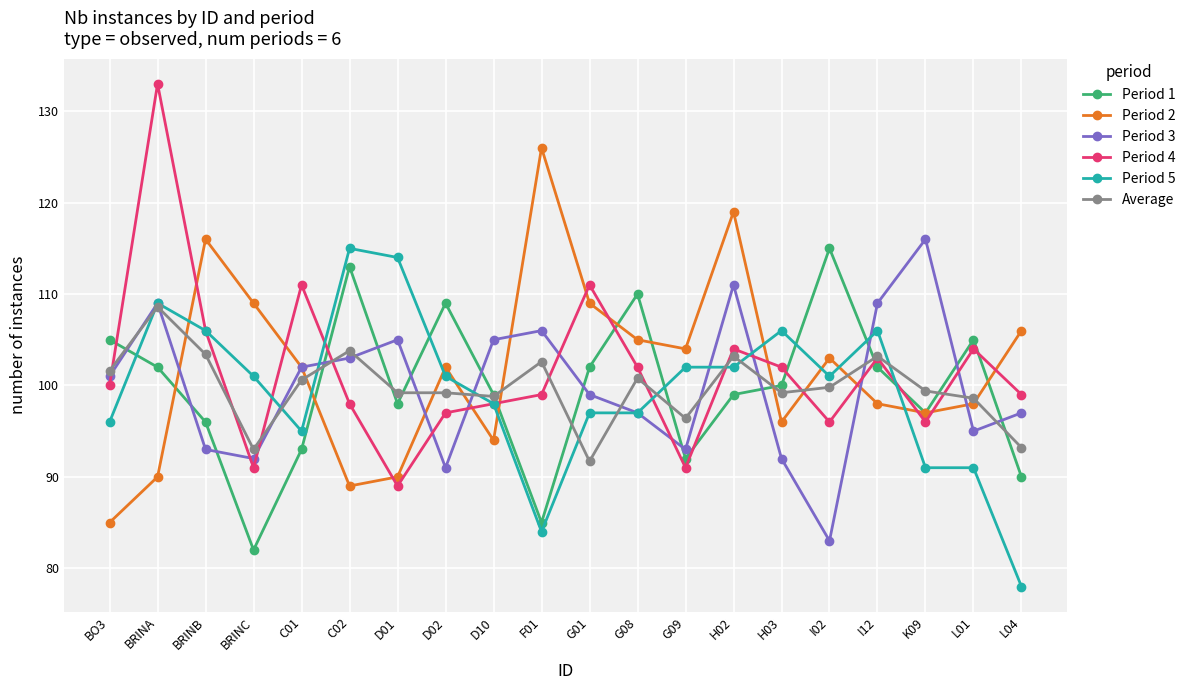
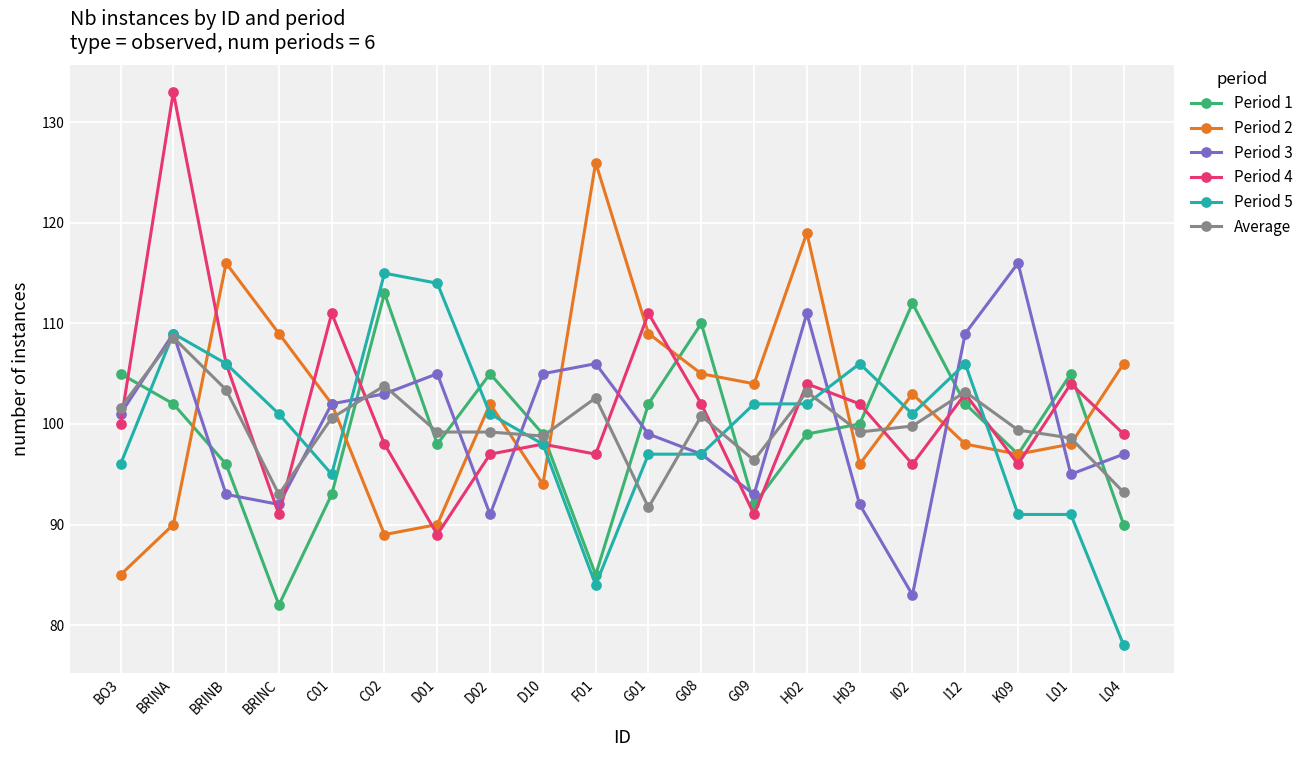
  {
    "Period 1": {
      "BO3": 105,
      "BRINA": 102,
      "BRINB": 96,
      "BRINC": 82,
      "C01": 93,
      "C02": 113,
      "D01": 98,
-     "D02": 109,
+     "D02": 105,
      "F01": 85,
      "G01": 102,
      "G08": 110,
      "G09": 92,
      "H02": 99,
      "H03": 100,
-     "I02": 115,
+     "I02": 112,
      "I12": 102,
      "L01": 105,
      "L04": 90
    },
    "Period 2": {
      "BO3": 85,
      "BRINA": 90,
      "BRINB": 116,
      "BRINC": 109,
      "C02": 89,
      "D01": 90,
      "D02": 102,
      "D10": 94,
      "F01": 126,
      "G01": 109,
      "G08": 105,
      "G09": 104,
      "H02": 119,
      "H03": 96,
      "I02": 103,
      "I12": 98,
      "L01": 98,
      "L04": 106
    },
    "Period 3": {
      "BO3": 101,
      "BRINB": 93,
      "BRINC": 92,
      "C02": 103,
      "D01": 105,
      "D02": 91,
      "D10": 105,
      "F01": 106,
      "G01": 99,
      "G09": 93,
      "H02": 111,
      "H03": 92,
      "I02": 83,
      "I12": 109,
      "K09": 116,
      "L01": 95,
      "L04": 97
    },
    "Period 4": {
      "BO3": 100,
      "BRINA": 133,
      "BRINC": 91,
      "C01": 111,
      "C02": 98,
      "D01": 89,
      "D02": 97,
-     "F01": 99,
+     "F01": 97,
      "G01": 111,
      "G08": 102,
      "G09": 91,
      "H02": 104,
      "H03": 102,
      "I02": 96,
      "K09": 96,
      "L01": 104,
      "L04": 99
    },
    "Period 5": {
      "BO3": 96,
      "BRINC": 101,
      "C01": 95,
      "C02": 115,
      "D01": 114,
      "D02": 101,
      "F01": 84,
      "G01": 97,
      "G09": 102,
      "H02": 102,
      "H03": 106,
      "I02": 101,
      "I12": 106,
      "K09": 91,
      "L01": 91,
      "L04": 78
    },
    "Average": {
      "BO3": 102,
      "BRINA": 109,
      "BRINB": 103,
      "BRINC": 93,
      "C01": 101,
      "C02": 104,
      "D01": 99,
      "D02": 99,
      "F01": 103,
      "G01": 92,
      "G08": 101,
      "G09": 96,
      "H02": 103,
      "H03": 99,
      "I02": 100,
      "K09": 99,
      "L01": 99,
      "L04": 93
    }
  }
